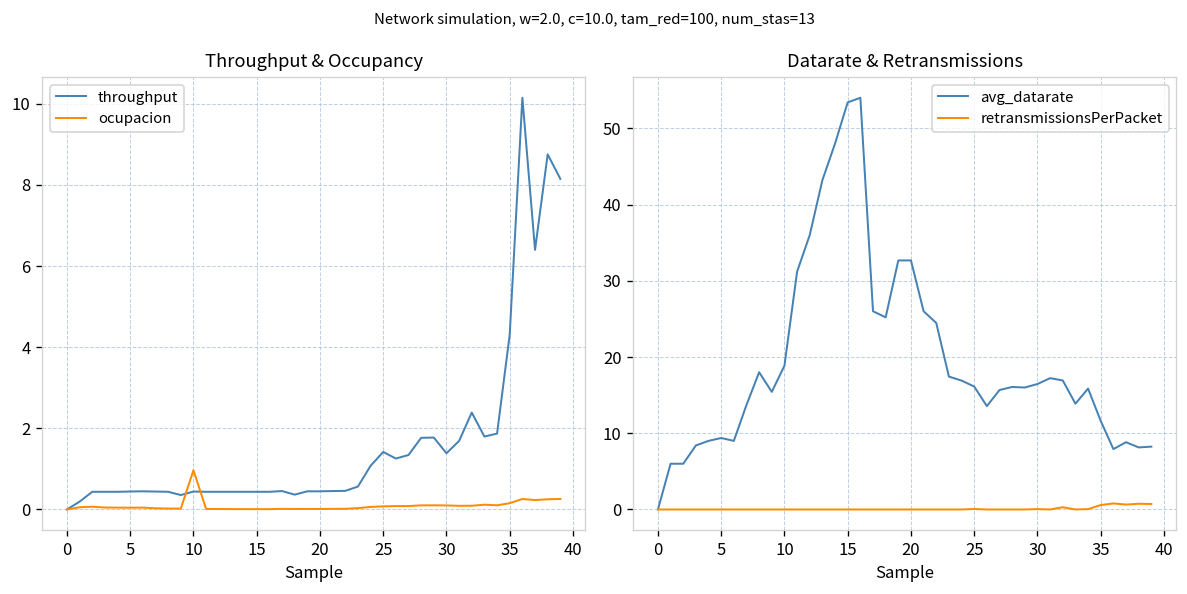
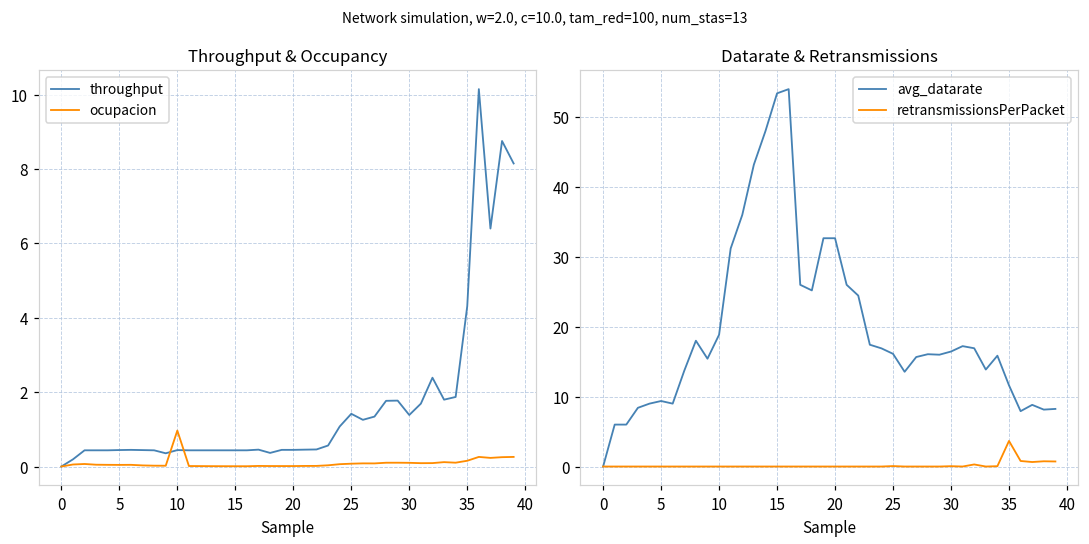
  {
    "Throughput & Occupancy": {
      "throughput": {
        "5": 0.4,
        "10": 0.4,
        "15": 0.4,
        "20": 0.4,
        "25": 1.4,
        "30": 1.4,
        "35": 4.3
      },
      "ocupacion": {
        "5": 0.0,
        "10": 1.0,
        "15": 0.0,
        "20": 0.0,
        "25": 0.1,
        "30": 0.1,
        "35": 0.2
      }
    },
    "Datarate & Retransmissions": {
      "avg_datarate": {
        "5": 9,
        "10": 19,
        "15": 53,
        "20": 33,
        "25": 16,
        "30": 16,
        "35": 12
      },
      "retransmissionsPerPacket": {
        "5": 0,
        "10": 0,
        "15": 0,
        "20": 0,
        "25": 0,
        "30": 0,
-       "35": 1
+       "35": 4
      }
    }
  }
